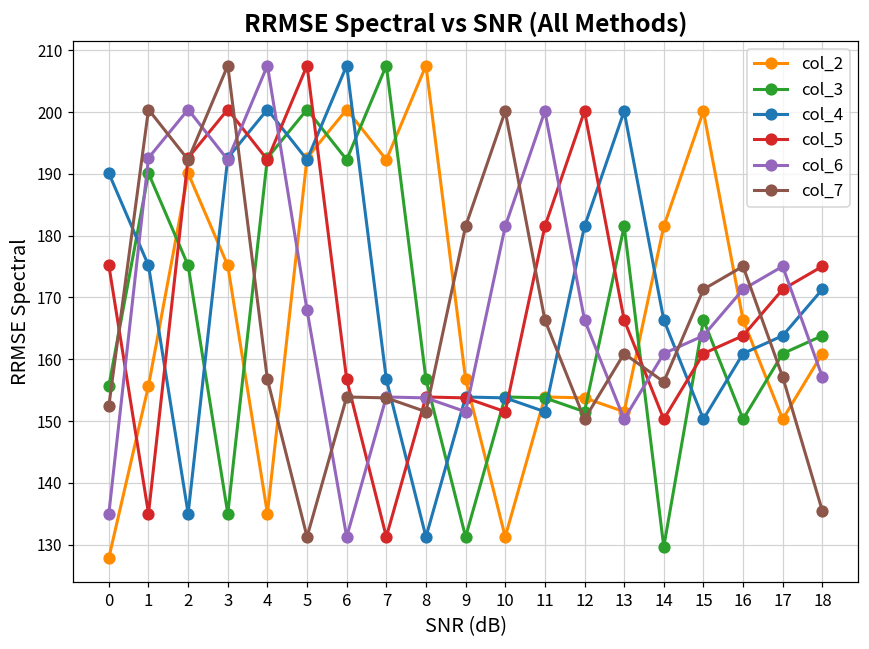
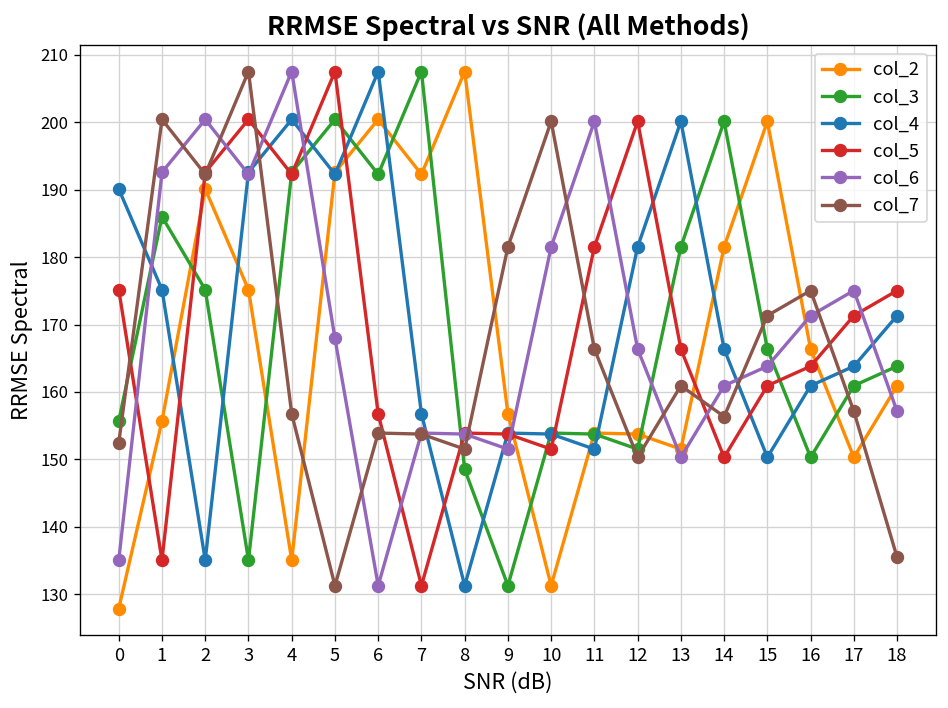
  {
    "col_2": {
      "0": 128,
      "1": 156,
      "2": 190,
      "3": 175,
      "4": 135,
      "6": 200,
      "7": 192,
      "8": 208,
      "9": 157,
      "10": 131,
      "12": 154,
      "13": 152,
      "14": 182,
      "15": 200,
      "16": 166,
      "17": 150,
      "18": 161
    },
    "col_3": {
      "0": 156,
-     "1": 190,
+     "1": 186,
      "2": 175,
      "3": 135,
      "5": 200,
      "6": 192,
      "7": 208,
-     "8": 157,
+     "8": 149,
      "9": 131,
      "12": 152,
      "13": 182,
-     "14": 130,
+     "14": 200,
      "15": 166,
      "16": 150,
      "17": 161,
      "18": 164
    },
    "col_4": {
      "0": 190,
      "1": 175,
      "2": 135,
      "4": 200,
      "6": 208,
      "7": 157,
      "8": 131,
      "11": 152,
      "12": 182,
      "13": 200,
      "14": 166,
      "15": 150,
      "16": 161,
      "17": 164,
      "18": 171
    },
    "col_5": {
      "0": 175,
      "1": 135,
      "3": 200,
      "5": 208,
      "6": 157,
      "7": 131,
      "10": 152,
      "11": 182,
      "12": 200,
      "13": 166,
      "14": 150,
      "15": 161,
      "16": 164,
      "17": 171,
      "18": 175
    },
    "col_6": {
      "0": 135,
      "1": 193,
      "2": 200,
      "4": 208,
      "5": 168,
      "6": 131,
      "9": 152,
      "10": 182,
      "11": 200,
      "12": 166,
      "13": 150,
      "14": 161,
      "15": 164,
      "16": 171,
      "17": 175,
      "18": 157
    },
    "col_7": {
      "0": 152,
      "1": 200,
      "3": 208,
      "4": 157,
      "5": 131,
      "6": 154,
      "8": 152,
      "9": 182,
      "10": 200,
      "11": 166,
      "12": 150,
      "13": 161,
      "14": 156,
      "15": 171,
      "16": 175,
      "17": 157,
      "18": 135
    }
  }
